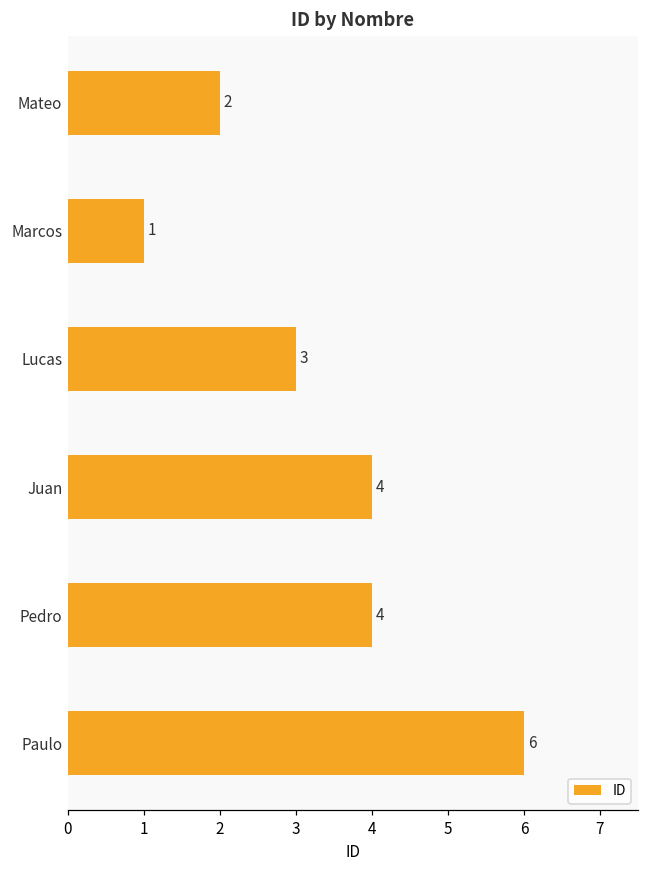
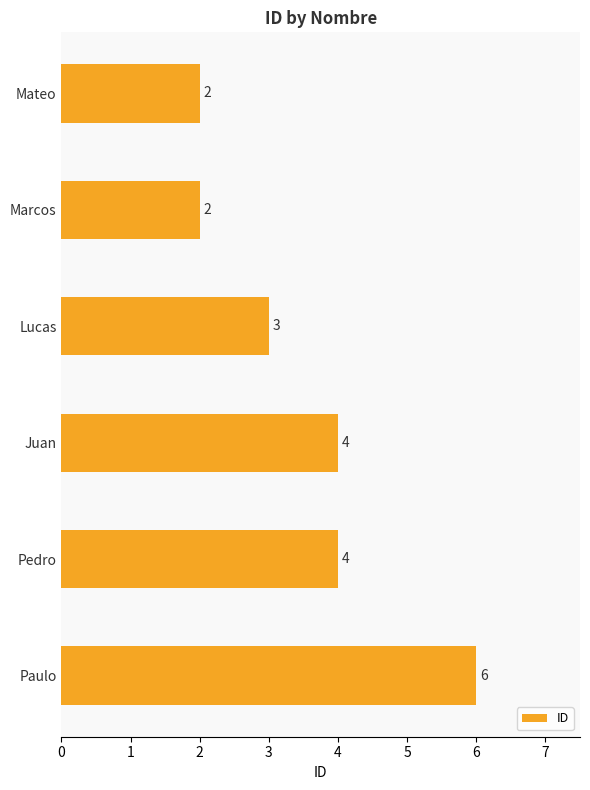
  {
    "Mateo": 2,
-   "Marcos": 1,
+   "Marcos": 2,
    "Lucas": 3,
    "Juan": 4,
    "Pedro": 4,
    "Paulo": 6
  }
